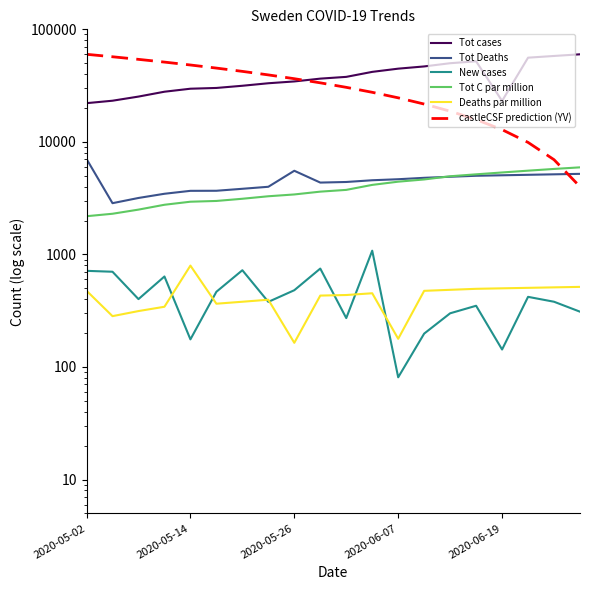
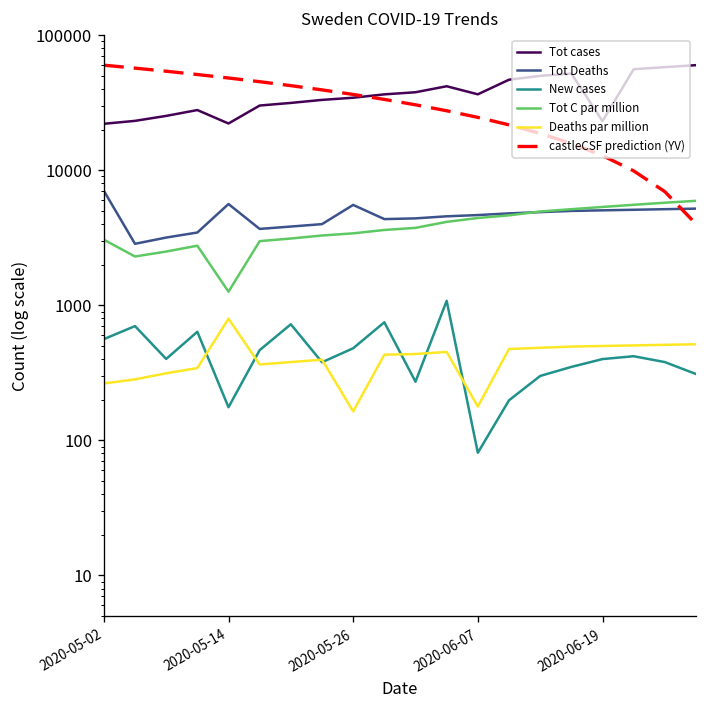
  {
    "Tot cases": {
      "2020-05-02": 22000,
-     "2020-05-14": 30000,
+     "2020-05-14": 22000,
      "2020-05-26": 34000,
-     "2020-06-07": 45000
+     "2020-06-07": 37000
    },
    "Tot Deaths": {
      "2020-05-02": 7000,
-     "2020-05-14": 3700,
+     "2020-05-14": 6000,
      "2020-05-26": 6000,
      "2020-06-19": 5000
    },
    "New cases": {
-     "2020-05-02": 700,
+     "2020-05-02": 600,
      "2020-05-14": 180,
      "2020-05-26": 480,
      "2020-06-07": 80,
-     "2020-06-19": 140
+     "2020-06-19": 400
    },
    "Tot C par million": {
-     "2020-05-02": 2200,
-     "2020-05-14": 2900,
+     "2020-05-02": 3100,
+     "2020-05-14": 1300,
      "2020-05-26": 3400,
      "2020-06-19": 5000
    },
    "Deaths par million": {
-     "2020-05-02": 480,
+     "2020-05-02": 260,
      "2020-05-14": 800,
      "2020-05-26": 160,
      "2020-06-07": 180,
      "2020-06-19": 500
    },
    "castleCSF prediction (YV)": {
      "2020-05-02": 60000,
      "2020-05-14": 48000,
      "2020-05-26": 36000,
      "2020-06-07": 25000,
      "2020-06-19": 13000
    }
  }
